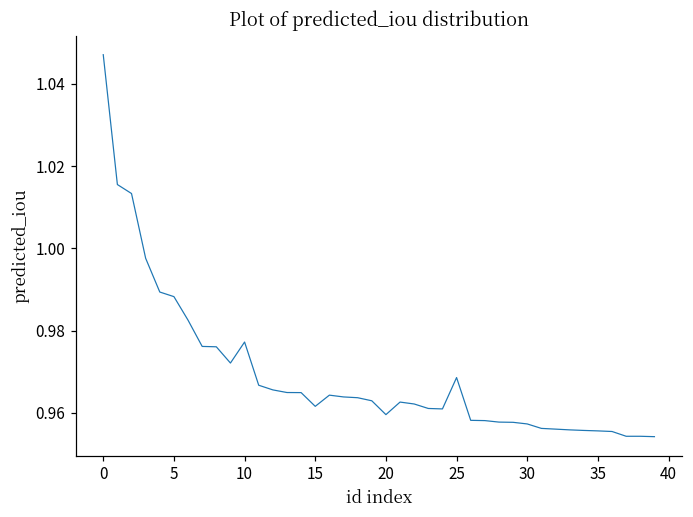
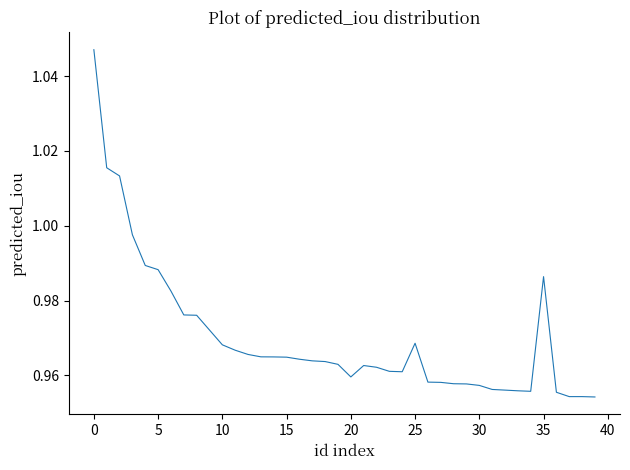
  {
    "0": 1.047,
    "5": 0.988,
-   "10": 0.977,
-   "15": 0.962,
+   "10": 0.968,
+   "15": 0.965,
    "20": 0.960,
    "25": 0.969,
    "30": 0.957,
-   "35": 0.956
+   "35": 0.986
  }
